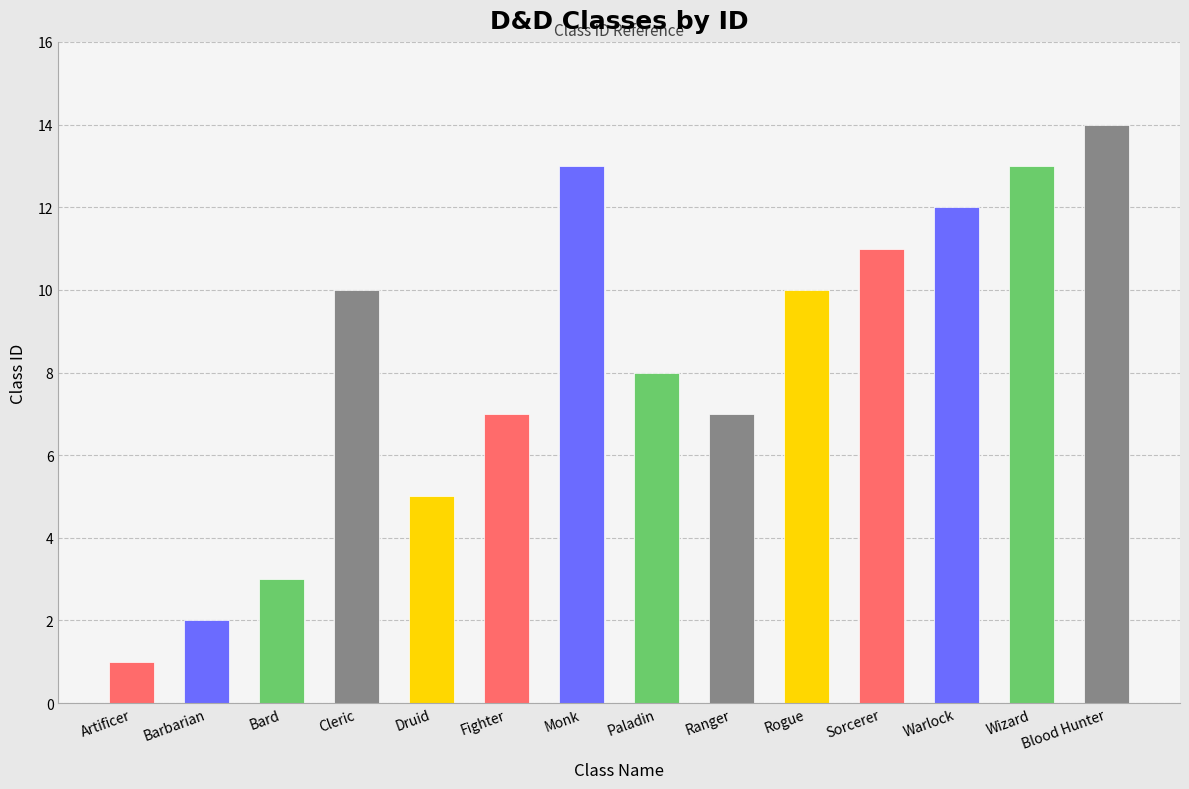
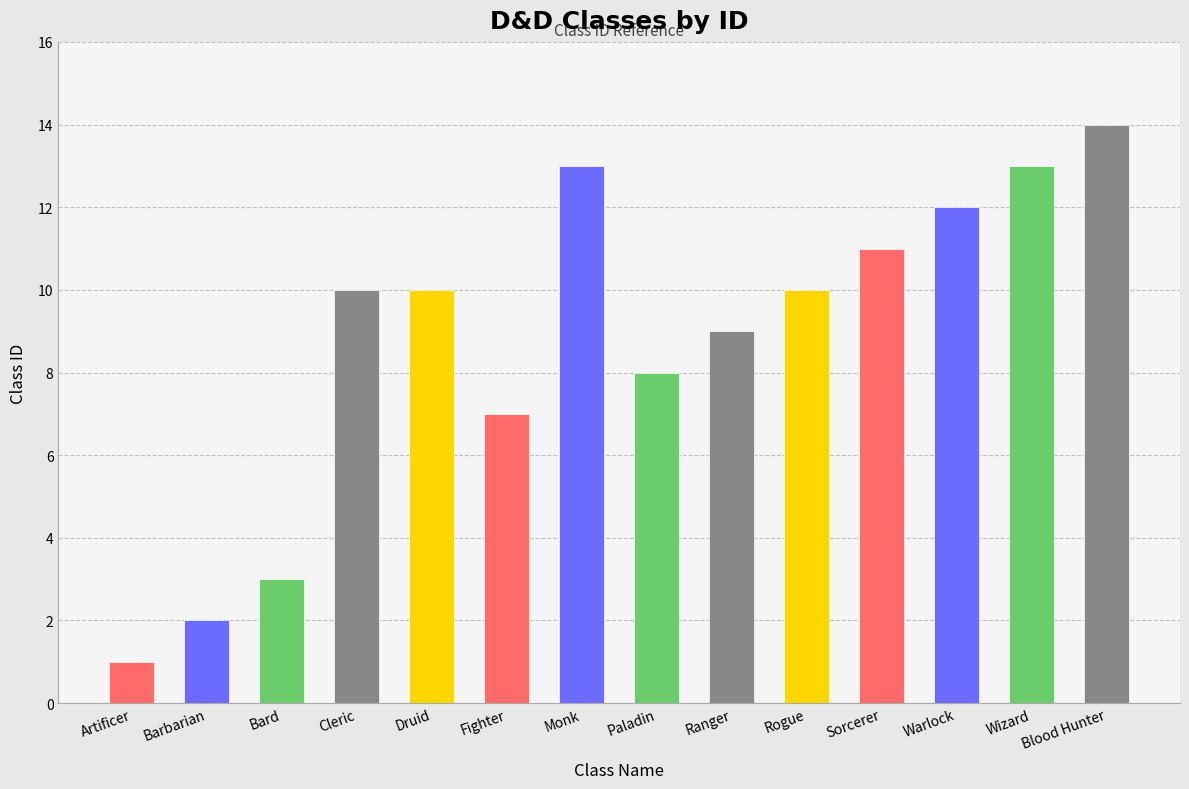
  {
    "Artificer": 1,
    "Barbarian": 2,
    "Bard": 3,
    "Cleric": 10,
-   "Druid": 5,
+   "Druid": 10,
    "Fighter": 7,
    "Monk": 13,
    "Paladin": 8,
-   "Ranger": 7,
+   "Ranger": 9,
    "Rogue": 10,
    "Sorcerer": 11,
    "Warlock": 12,
    "Wizard": 13,
    "Blood Hunter": 14
  }
